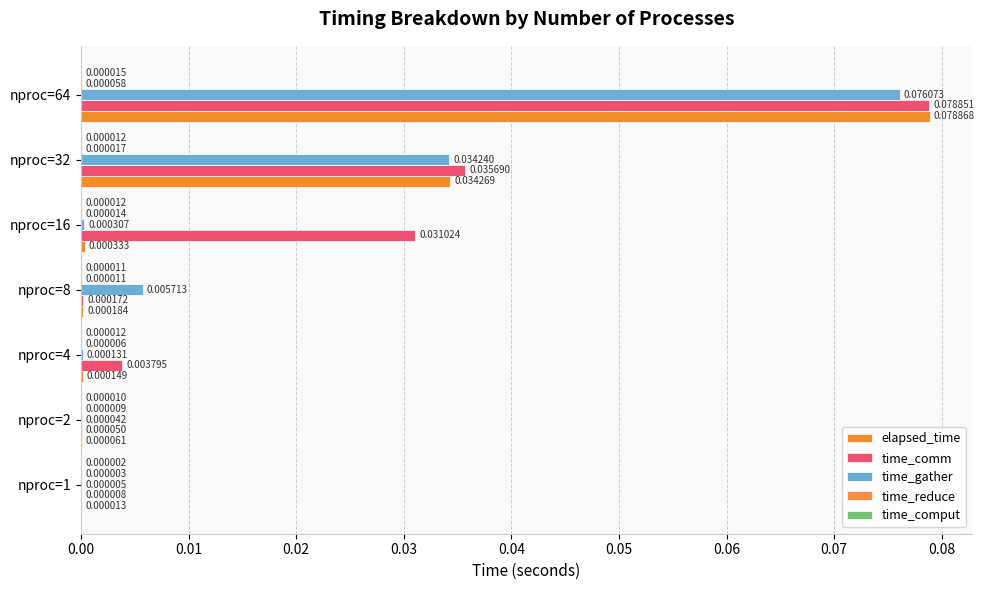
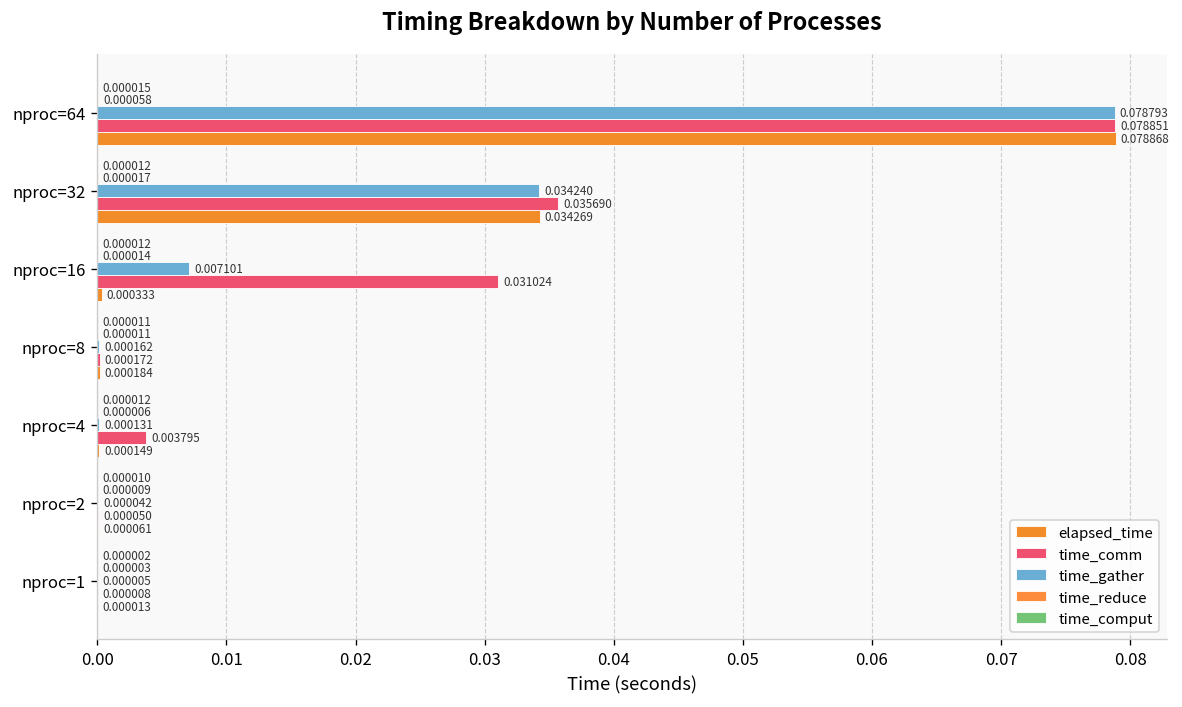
  {
    "time_comm": {
      "nproc=64": 0.078851,
      "nproc=32": 0.035690,
      "nproc=16": 0.031024,
      "nproc=8": 0.000172,
      "nproc=4": 0.003795,
      "nproc=2": 0.000050,
      "nproc=1": 0.000008
    },
    "time_gather": {
-     "nproc=64": 0.076073,
+     "nproc=64": 0.078793,
      "nproc=32": 0.034240,
-     "nproc=16": 0.000307,
-     "nproc=8": 0.005713,
+     "nproc=16": 0.007101,
+     "nproc=8": 0.000162,
      "nproc=4": 0.000131,
      "nproc=2": 0.000042,
      "nproc=1": 0.000005
    },
    "time_comput": {
      "nproc=64": 0.000015,
      "nproc=32": 0.000012,
      "nproc=16": 0.000012,
      "nproc=8": 0.000011,
      "nproc=4": 0.000012,
      "nproc=2": 0.000010,
      "nproc=1": 0.000002
    }
  }
